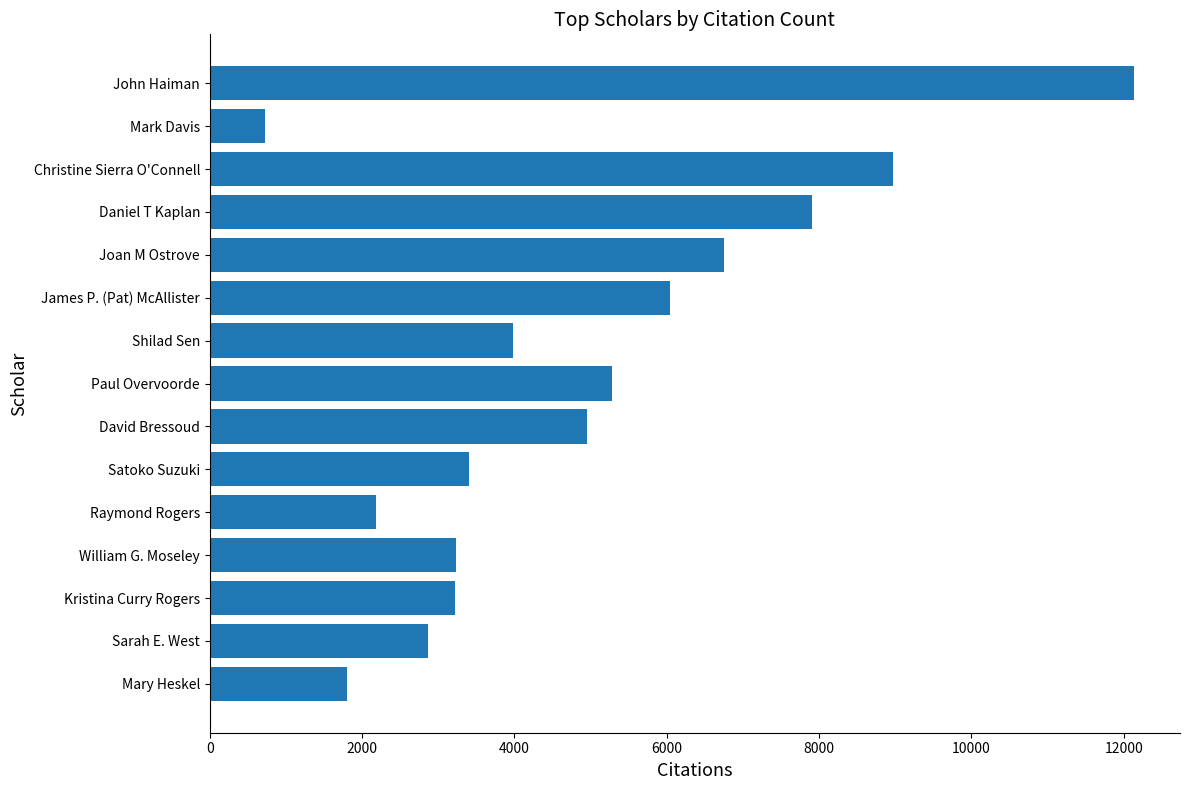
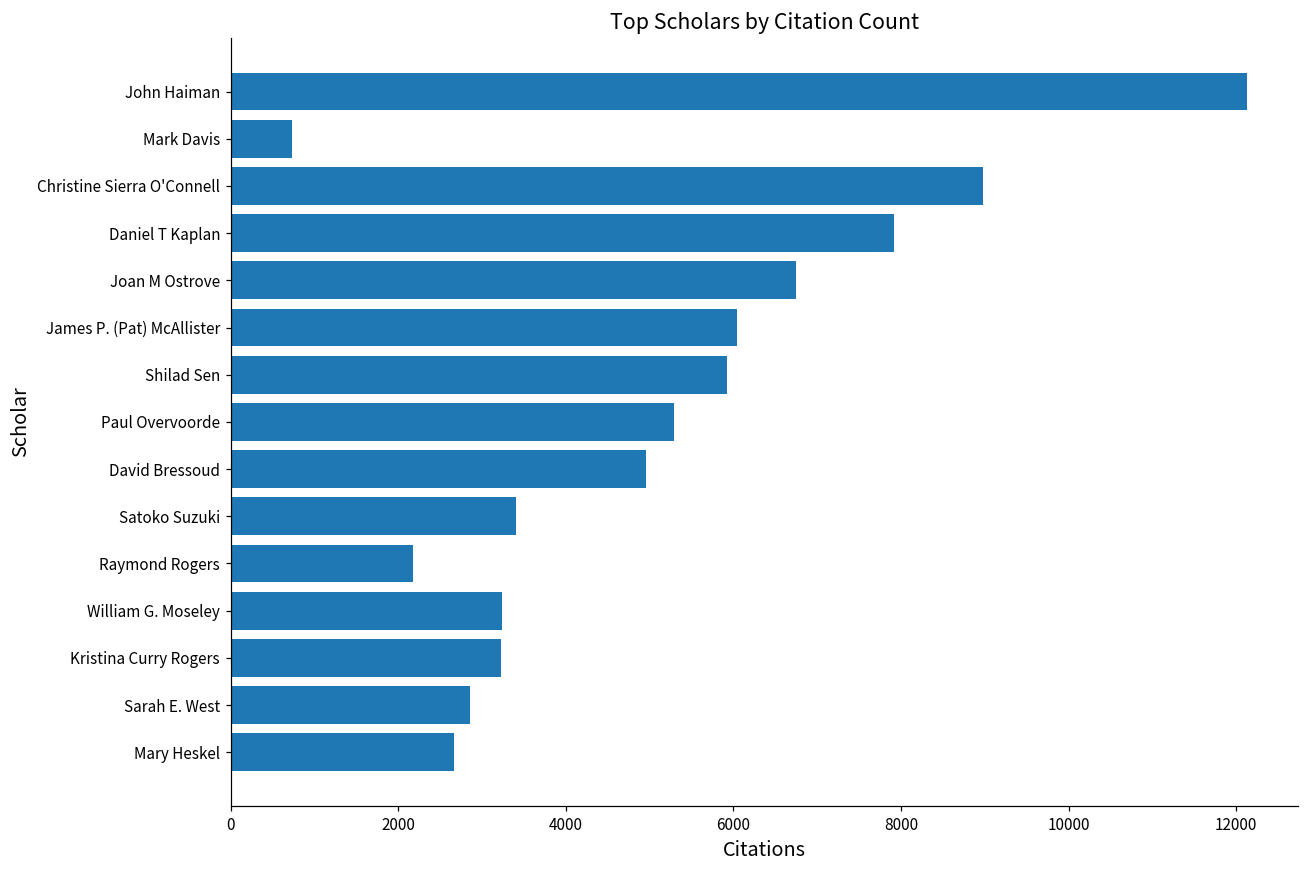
  {
    "John Haiman": 12100,
    "Mark Davis": 700,
    "Christine Sierra O'Connell": 9000,
    "Daniel T Kaplan": 7900,
    "Joan M Ostrove": 6700,
    "James P. (Pat) McAllister": 6000,
-   "Shilad Sen": 4000,
+   "Shilad Sen": 5900,
    "Paul Overvoorde": 5300,
    "David Bressoud": 5000,
    "Satoko Suzuki": 3400,
    "Raymond Rogers": 2200,
    "William G. Moseley": 3200,
    "Kristina Curry Rogers": 3200,
    "Sarah E. West": 2900,
-   "Mary Heskel": 1800
+   "Mary Heskel": 2700
  }
